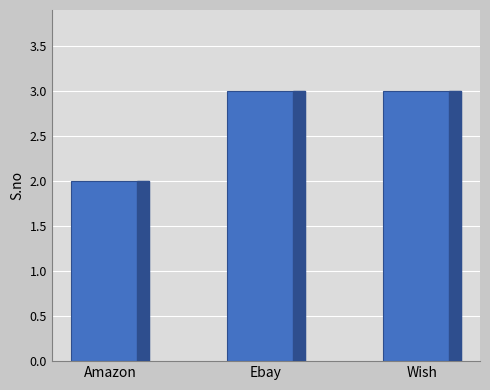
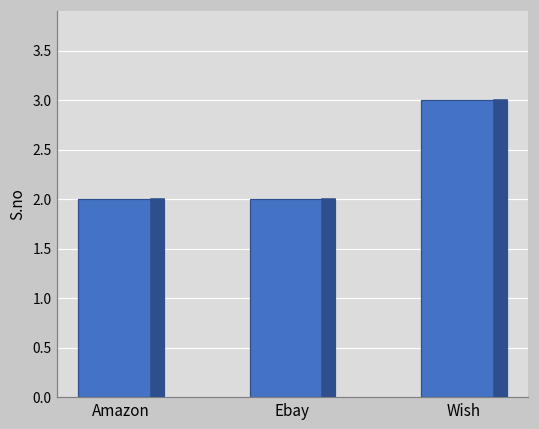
  {
    "Amazon": 2,
-   "Ebay": 3,
+   "Ebay": 2,
    "Wish": 3
  }
